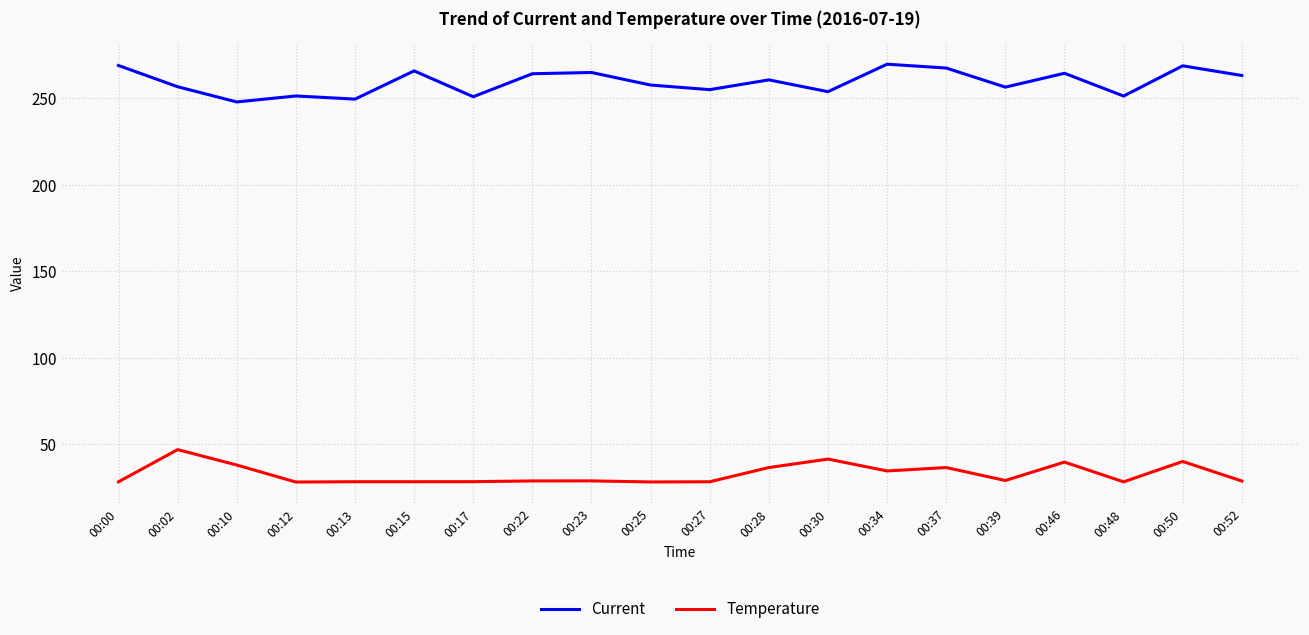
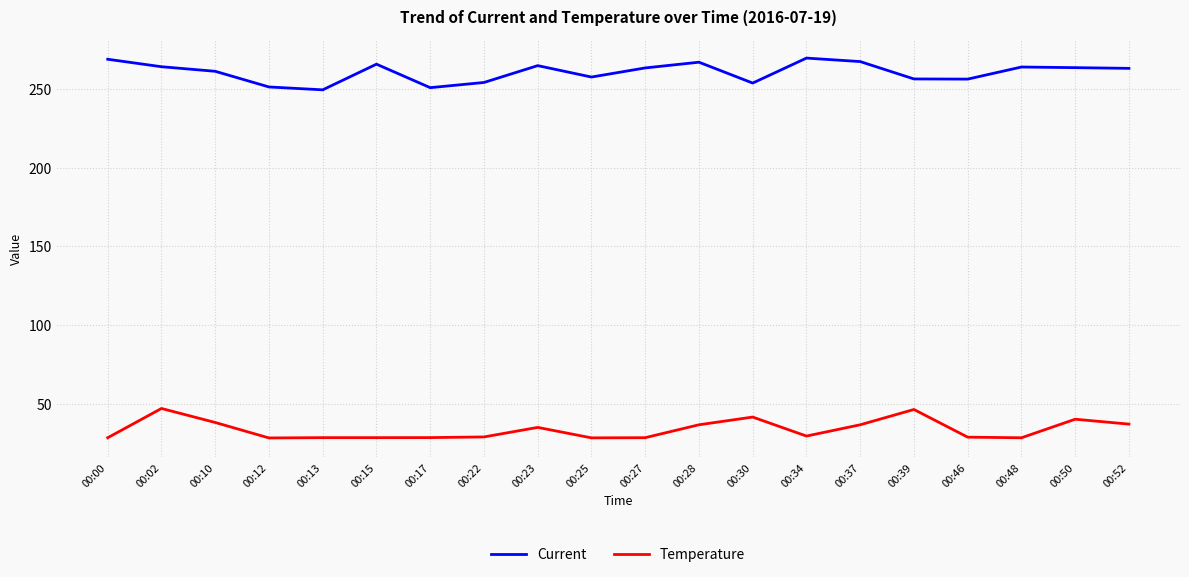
  {
    "Current": {
      "00:00": 269,
-     "00:02": 257,
-     "00:10": 248,
+     "00:02": 264,
+     "00:10": 261,
      "00:12": 251,
      "00:13": 250,
      "00:15": 266,
      "00:17": 251,
-     "00:22": 264,
+     "00:22": 254,
      "00:23": 265,
      "00:25": 258,
-     "00:27": 255,
-     "00:28": 261,
+     "00:27": 263,
+     "00:28": 267,
      "00:30": 254,
      "00:34": 270,
      "00:37": 268,
      "00:39": 256,
-     "00:46": 264,
-     "00:48": 251,
-     "00:50": 269,
+     "00:46": 256,
+     "00:48": 264,
+     "00:50": 264,
      "00:52": 263
    },
    "Temperature": {
      "00:00": 28,
      "00:02": 47,
      "00:10": 38,
      "00:12": 28,
      "00:13": 28,
      "00:15": 28,
      "00:17": 28,
      "00:22": 29,
-     "00:23": 29,
+     "00:23": 35,
      "00:25": 28,
      "00:27": 28,
      "00:28": 37,
      "00:30": 41,
-     "00:34": 35,
+     "00:34": 29,
      "00:37": 37,
-     "00:39": 29,
-     "00:46": 40,
+     "00:39": 46,
+     "00:46": 29,
      "00:48": 28,
      "00:50": 40,
-     "00:52": 29
+     "00:52": 37
    }
  }
